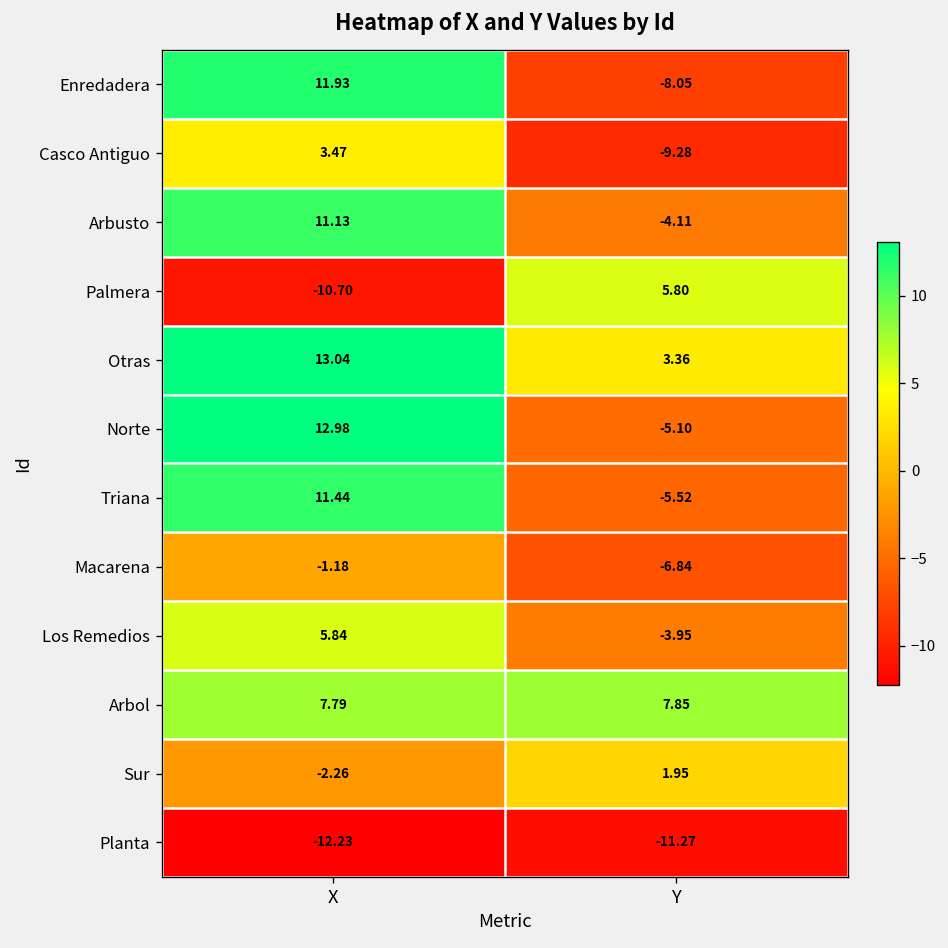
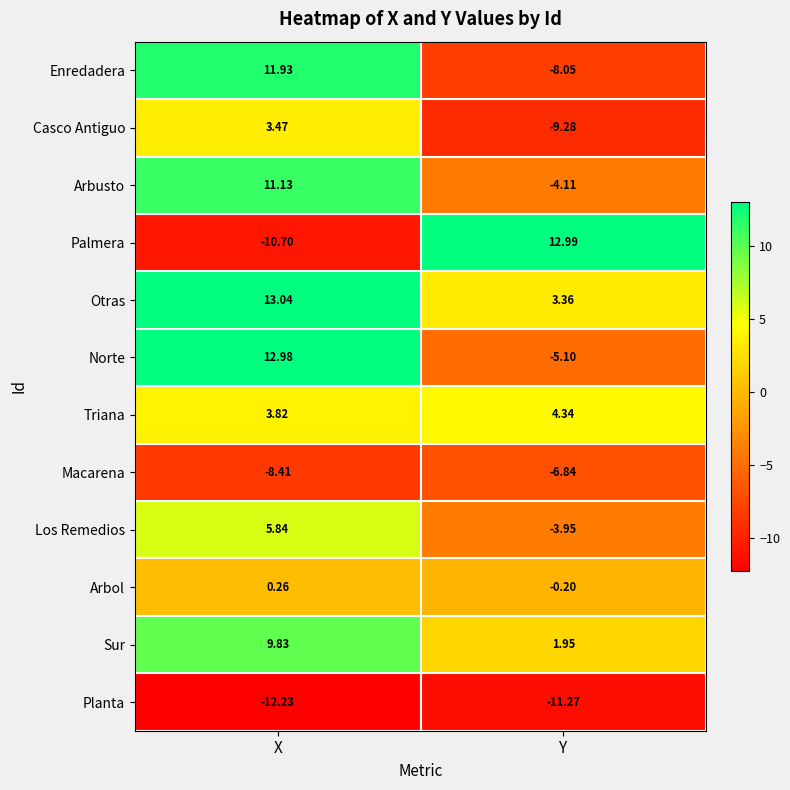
  {
    "Enredadera": {
      "X": 11.93,
      "Y": -8.05
    },
    "Casco Antiguo": {
      "X": 3.47,
      "Y": -9.28
    },
    "Arbusto": {
      "X": 11.13,
      "Y": -4.11
    },
    "Palmera": {
      "X": -10.70,
-     "Y": 5.80
+     "Y": 12.99
    },
    "Otras": {
      "X": 13.04,
      "Y": 3.36
    },
    "Norte": {
      "X": 12.98,
      "Y": -5.10
    },
    "Triana": {
-     "X": 11.44,
-     "Y": -5.52
+     "X": 3.82,
+     "Y": 4.34
    },
    "Macarena": {
-     "X": -1.18,
+     "X": -8.41,
      "Y": -6.84
    },
    "Los Remedios": {
      "X": 5.84,
      "Y": -3.95
    },
    "Arbol": {
-     "X": 7.79,
-     "Y": 7.85
+     "X": 0.26,
+     "Y": -0.20
    },
    "Sur": {
-     "X": -2.26,
+     "X": 9.83,
      "Y": 1.95
    },
    "Planta": {
      "X": -12.23,
      "Y": -11.27
    }
  }
